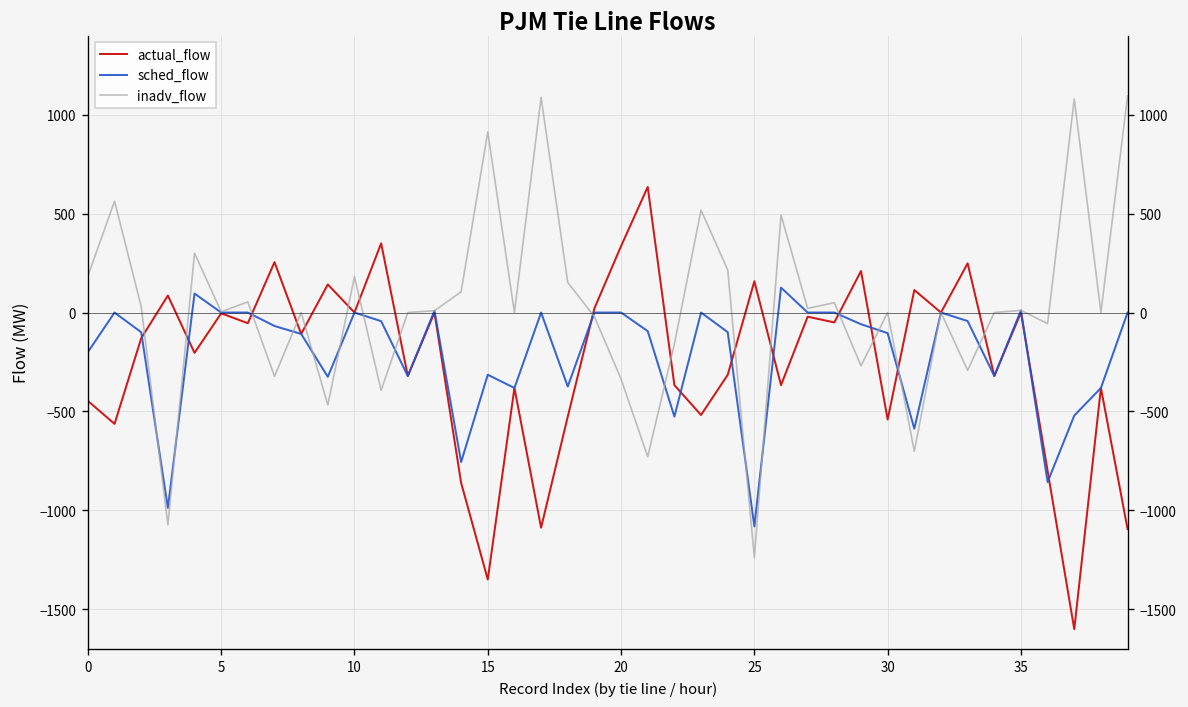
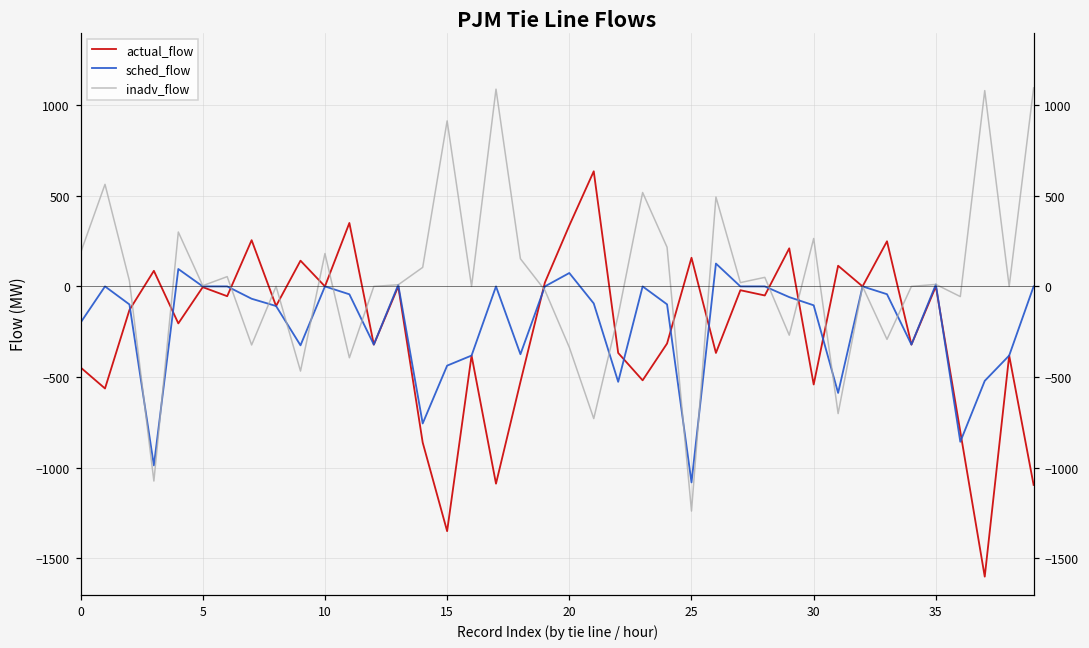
  {
    "actual_flow": {
      "0": -450,
      "15": -1350,
      "20": 340,
      "25": 160,
      "30": -540
    },
    "sched_flow": {
      "0": -200,
-     "15": -310,
-     "20": 0,
+     "15": -440,
+     "20": 70,
      "25": -1080,
      "30": -100
    },
    "inadv_flow": {
      "0": 190,
      "10": 180,
      "15": 910,
      "20": -340,
      "25": -1240,
-     "30": 0
+     "30": 260
    }
  }
